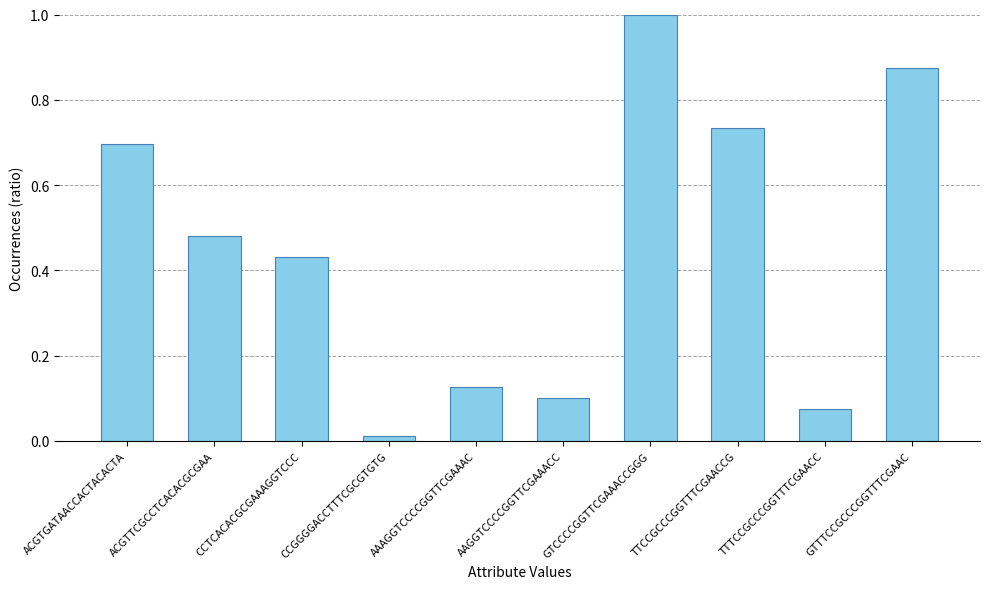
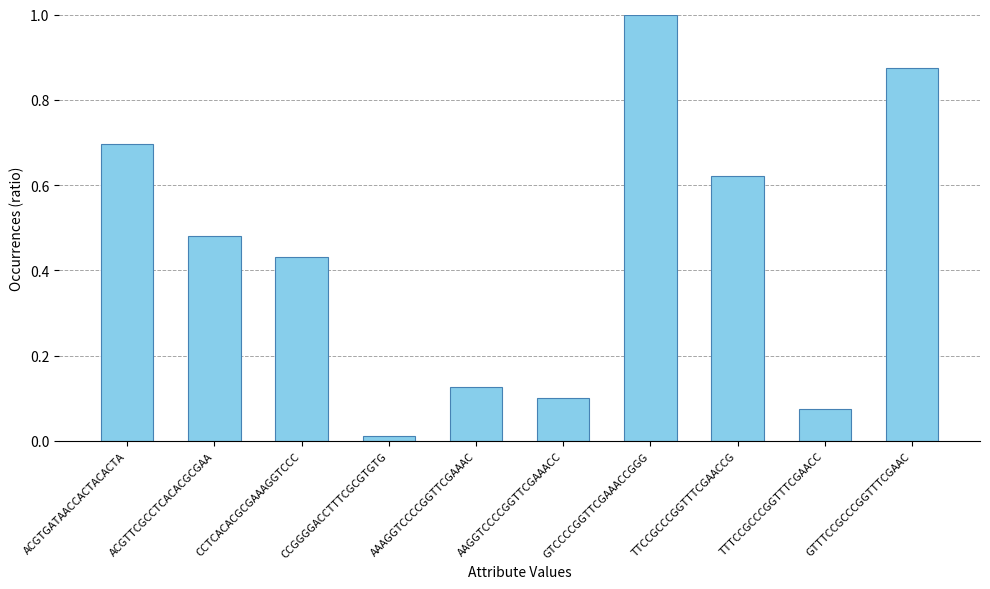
  {
    "ACGTGATAACCACTACACTA": 0.70,
    "ACGTTCGCCTCACACGCGAA": 0.48,
    "CCTCACACGCGAAAGGTCCC": 0.43,
    "CCGGGGACCTTTCGCGTGTG": 0.01,
    "AAAGGTCCCCGGTTCGAAAC": 0.13,
    "AAGGTCCCCGGTTCGAAACC": 0.10,
    "GTCCCCGGTTCGAAACCGGG": 1.00,
-   "TTCCGCCCGGTTTCGAACCG": 0.73,
+   "TTCCGCCCGGTTTCGAACCG": 0.62,
    "TTTCCGCCCGGTTTCGAACC": 0.08,
    "GTTTCCGCCCGGTTTCGAAC": 0.87
  }
